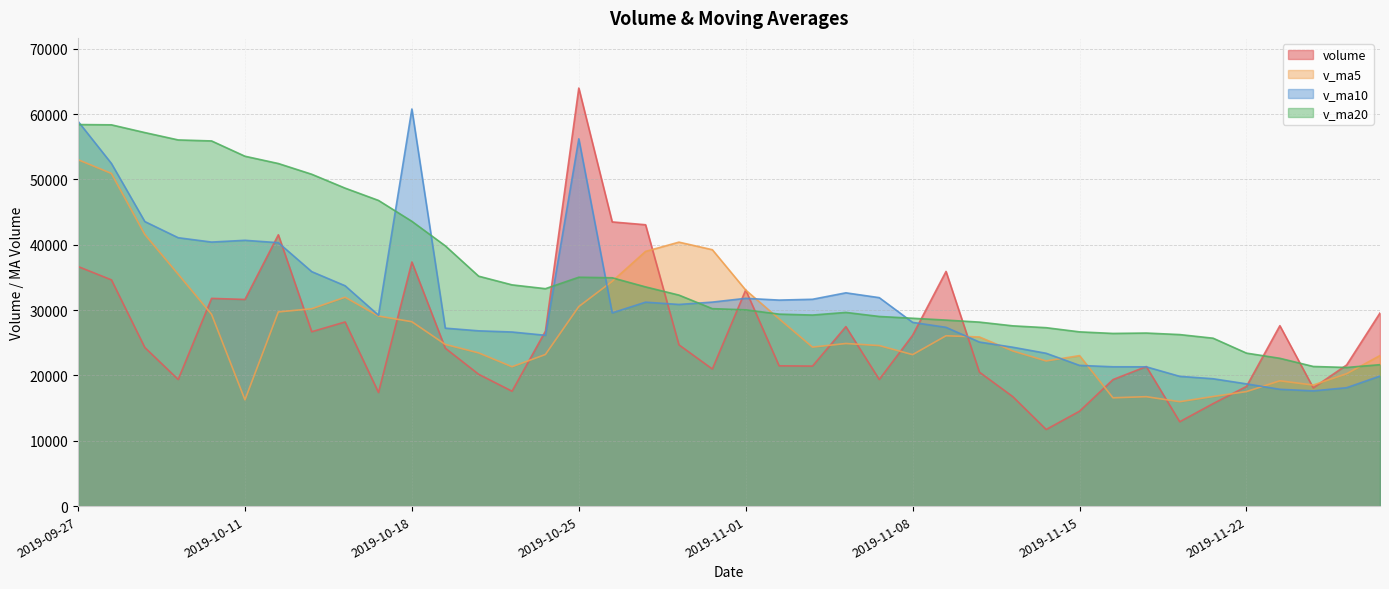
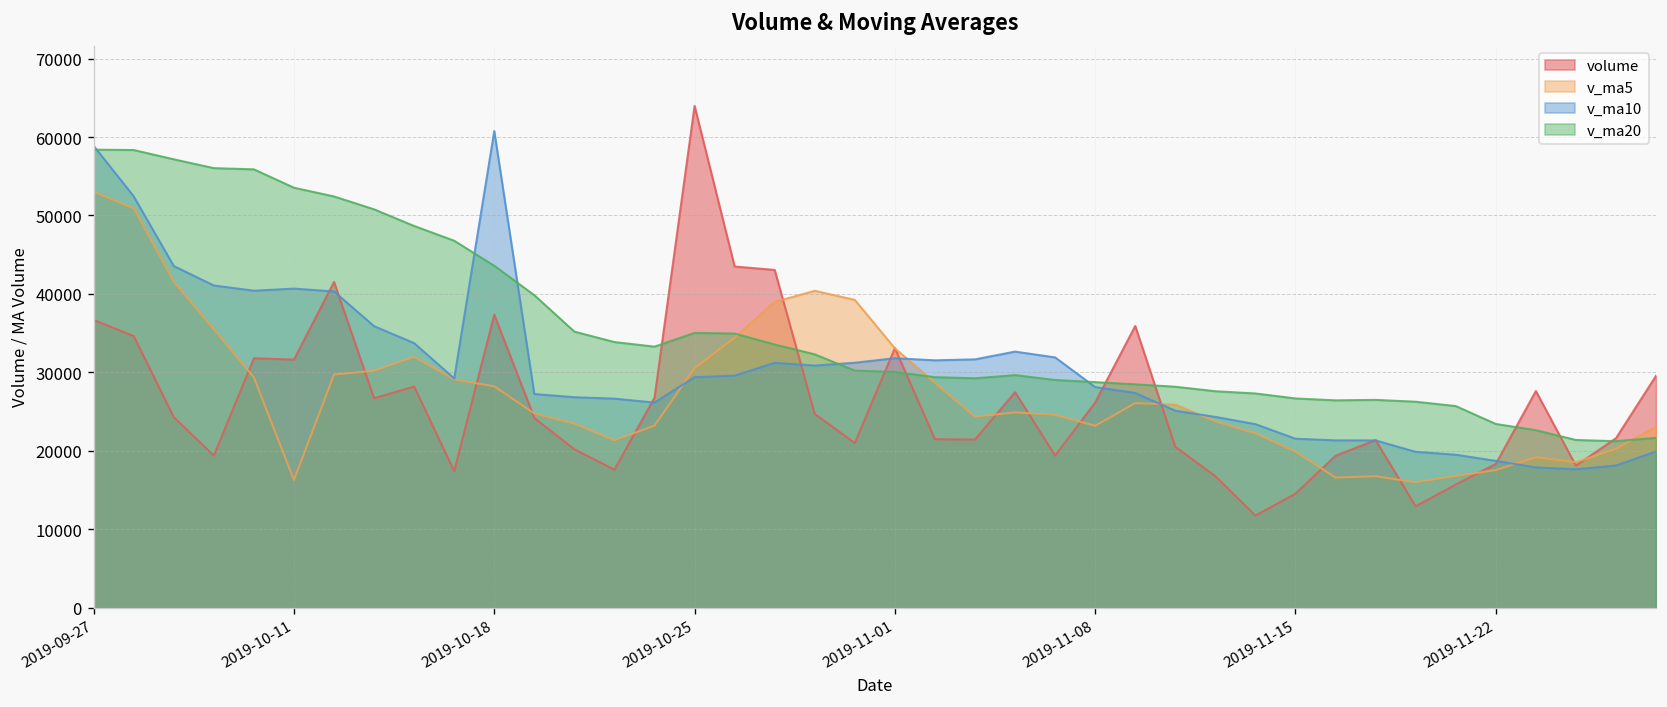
  {
    "volume": {
      "2019-09-27": 37000,
      "2019-10-11": 32000,
      "2019-10-18": 37000,
      "2019-10-25": 64000,
      "2019-11-08": 26000,
      "2019-11-15": 15000
    },
    "v_ma5": {
      "2019-09-27": 53000,
      "2019-10-11": 16000,
      "2019-10-18": 28000,
      "2019-10-25": 31000,
      "2019-11-08": 23000,
-     "2019-11-15": 23000,
+     "2019-11-15": 20000,
      "2019-11-22": 18000
    },
    "v_ma10": {
      "2019-09-27": 59000,
      "2019-10-11": 41000,
      "2019-10-18": 61000,
-     "2019-10-25": 56000,
+     "2019-10-25": 29000,
      "2019-11-01": 32000,
      "2019-11-08": 28000,
      "2019-11-15": 22000
    },
    "v_ma20": {
      "2019-09-27": 58000,
      "2019-10-11": 54000,
      "2019-10-18": 44000,
      "2019-10-25": 35000,
      "2019-11-01": 30000,
      "2019-11-08": 29000,
      "2019-11-15": 27000,
      "2019-11-22": 23000
    }
  }
